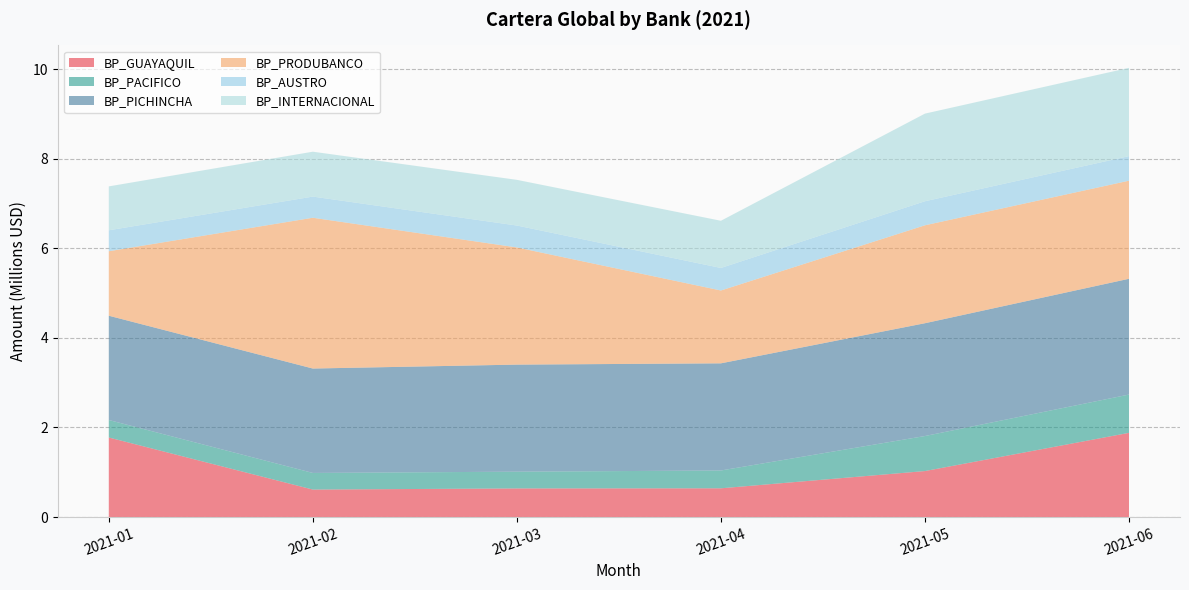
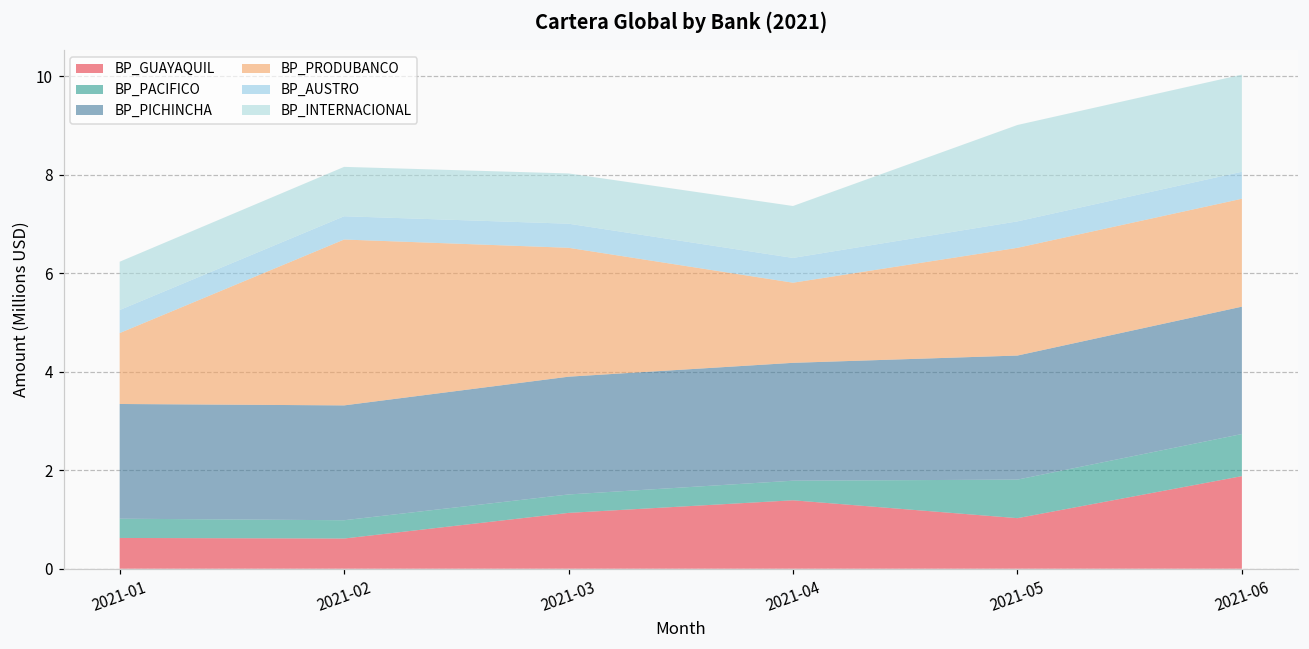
  {
    "BP_GUAYAQUIL": {
-     "2021-01": 1.8,
+     "2021-01": 0.6,
      "2021-02": 0.6,
-     "2021-03": 0.6,
-     "2021-04": 0.6,
+     "2021-03": 1.1,
+     "2021-04": 1.4,
      "2021-05": 1.0,
      "2021-06": 1.9
    },
    "BP_PRODUBANCO": {
      "2021-01": 1.4,
      "2021-02": 3.4,
      "2021-03": 2.6,
      "2021-04": 1.6,
      "2021-05": 2.2,
      "2021-06": 2.2
    }
  }
